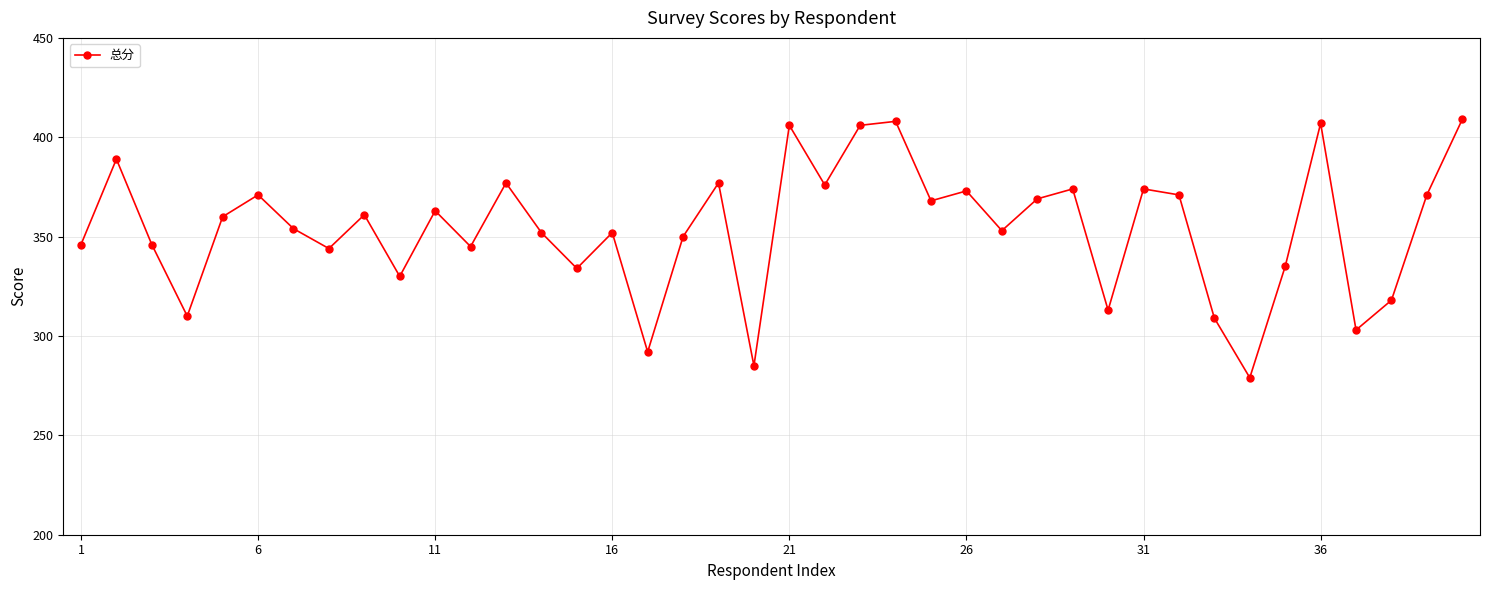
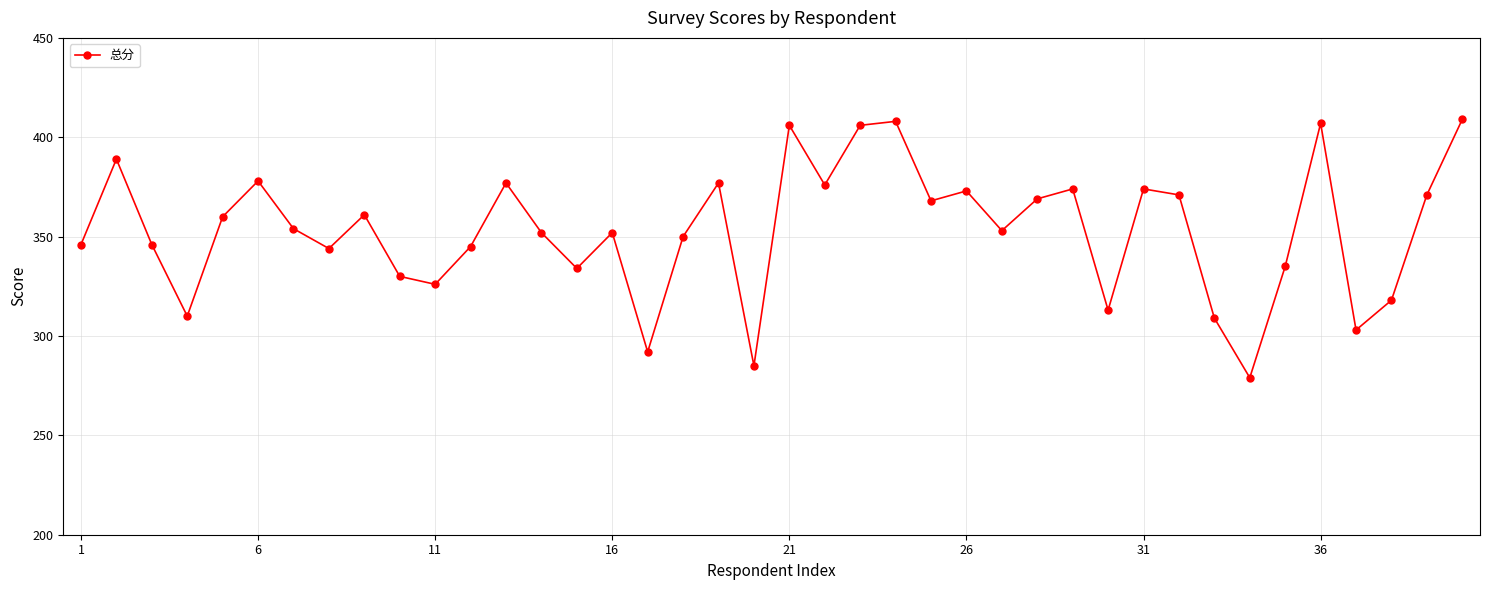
  {
    "1": 346,
-   "6": 371,
-   "11": 363,
+   "6": 378,
+   "11": 326,
    "16": 352,
    "21": 406,
    "26": 373,
    "31": 374,
    "36": 407
  }
